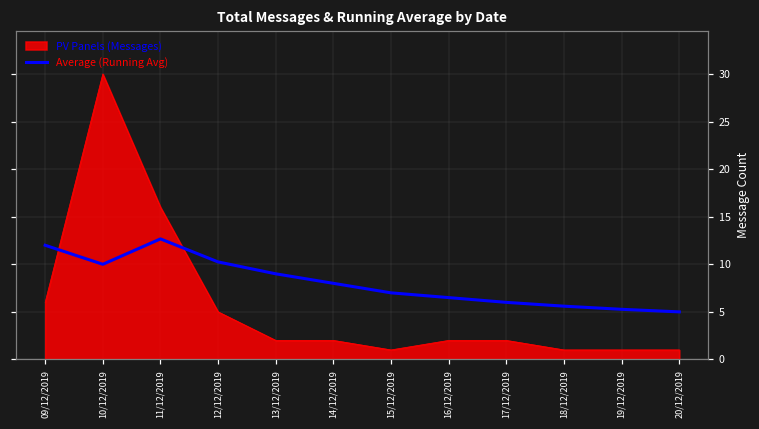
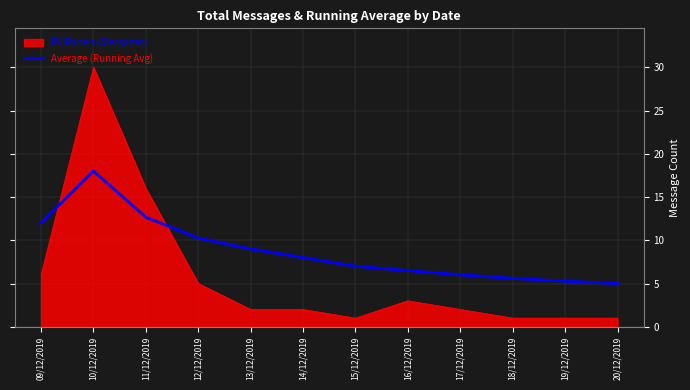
  {
    "PV Panels (Messages)": {
      "09/12/2019": 6,
      "11/12/2019": 16,
      "12/12/2019": 5,
      "13/12/2019": 2,
      "14/12/2019": 2,
      "15/12/2019": 1,
-     "16/12/2019": 2,
+     "16/12/2019": 3,
      "17/12/2019": 2,
      "18/12/2019": 1,
      "19/12/2019": 1,
      "20/12/2019": 1
    },
    "Average (Running Avg)": {
      "09/12/2019": 12,
-     "10/12/2019": 10,
+     "10/12/2019": 18,
      "11/12/2019": 13,
      "12/12/2019": 10,
      "13/12/2019": 9,
      "14/12/2019": 8,
      "15/12/2019": 7,
      "16/12/2019": 7,
      "17/12/2019": 6,
      "18/12/2019": 6,
      "19/12/2019": 5,
      "20/12/2019": 5
    }
  }
